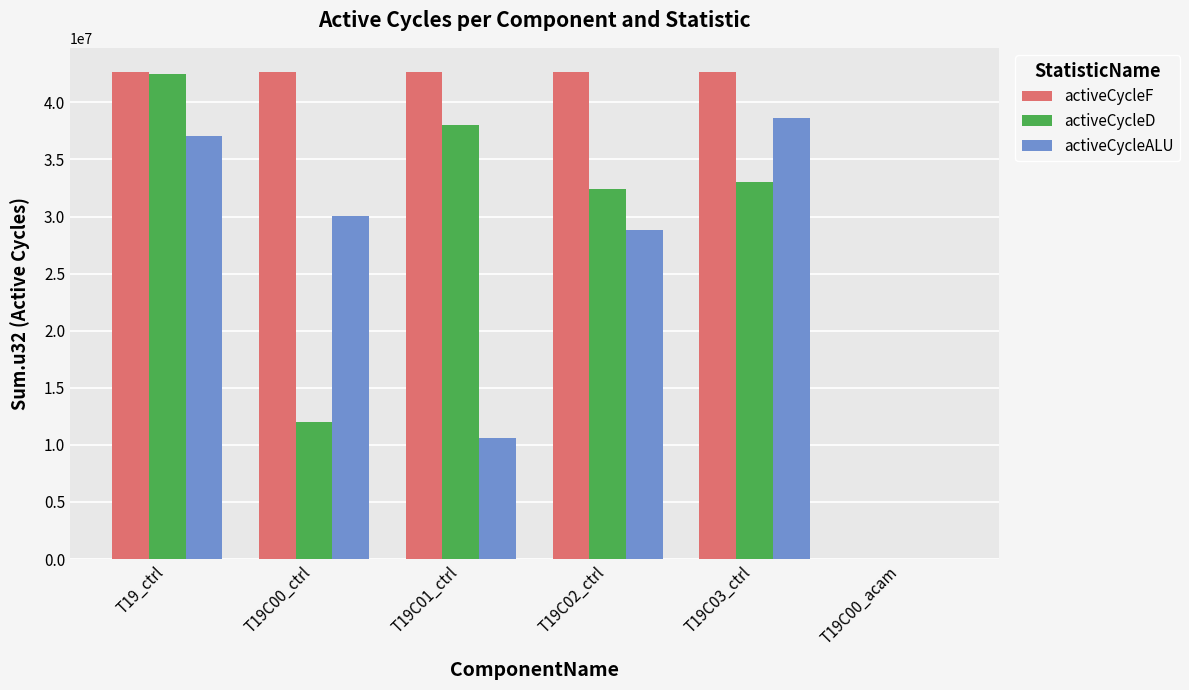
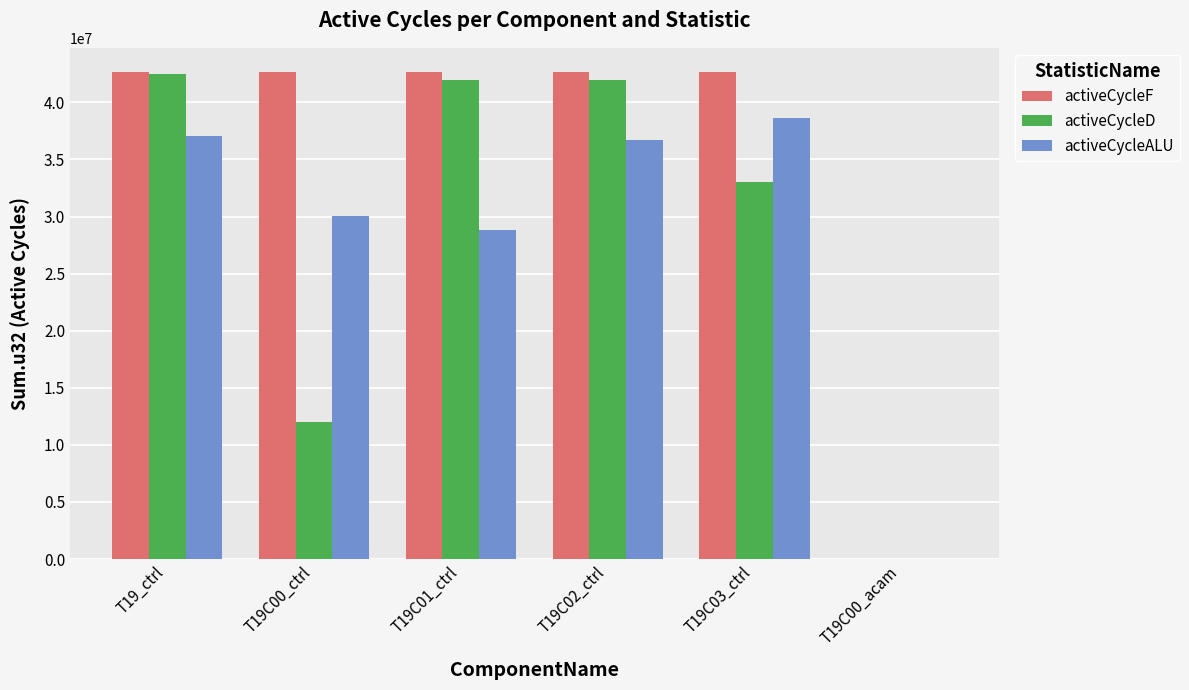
  {
    "activeCycleF": {
      "T19_ctrl": 42600000,
      "T19C00_ctrl": 42600000,
      "T19C01_ctrl": 42600000,
      "T19C02_ctrl": 42600000,
      "T19C03_ctrl": 42600000,
      "T19C00_acam": 0
    },
    "activeCycleD": {
      "T19_ctrl": 42400000,
      "T19C00_ctrl": 12000000,
-     "T19C01_ctrl": 38000000,
-     "T19C02_ctrl": 32400000,
+     "T19C01_ctrl": 42000000,
+     "T19C02_ctrl": 42000000,
      "T19C03_ctrl": 33000000,
      "T19C00_acam": 0
    },
    "activeCycleALU": {
      "T19_ctrl": 37000000,
      "T19C00_ctrl": 30100000,
-     "T19C01_ctrl": 10600000,
-     "T19C02_ctrl": 28800000,
+     "T19C01_ctrl": 28800000,
+     "T19C02_ctrl": 36700000,
      "T19C03_ctrl": 38700000,
      "T19C00_acam": 0
    }
  }
